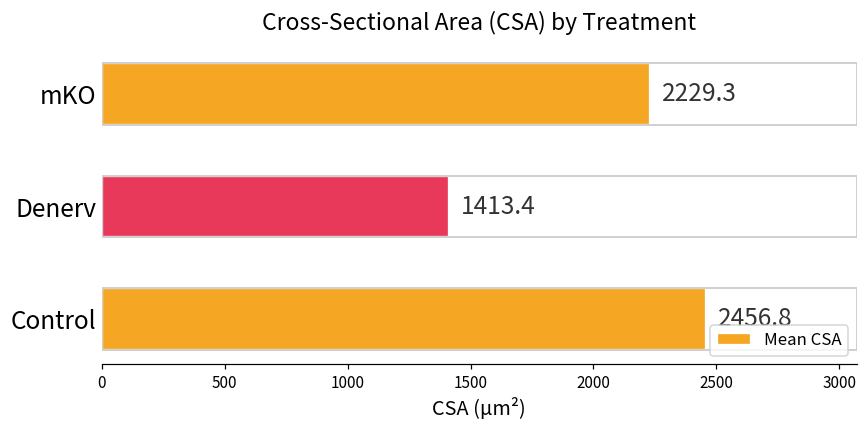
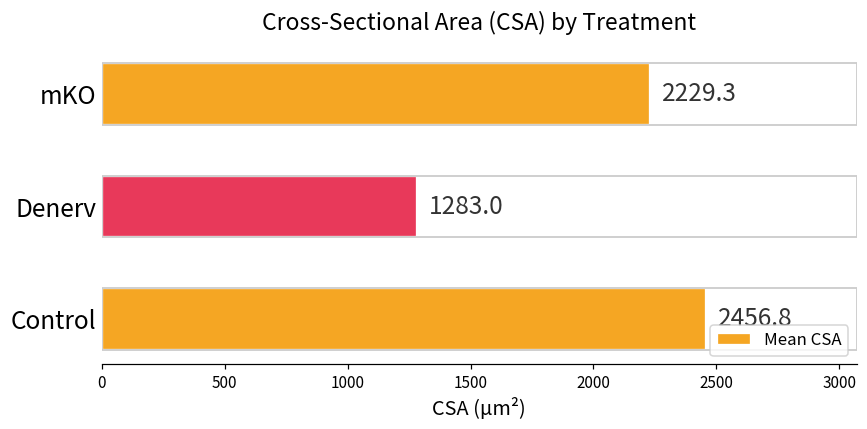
  {
    "mKO": 2229.3,
-   "Denerv": 1413.4
+   "Denerv": 1283.0
  }
